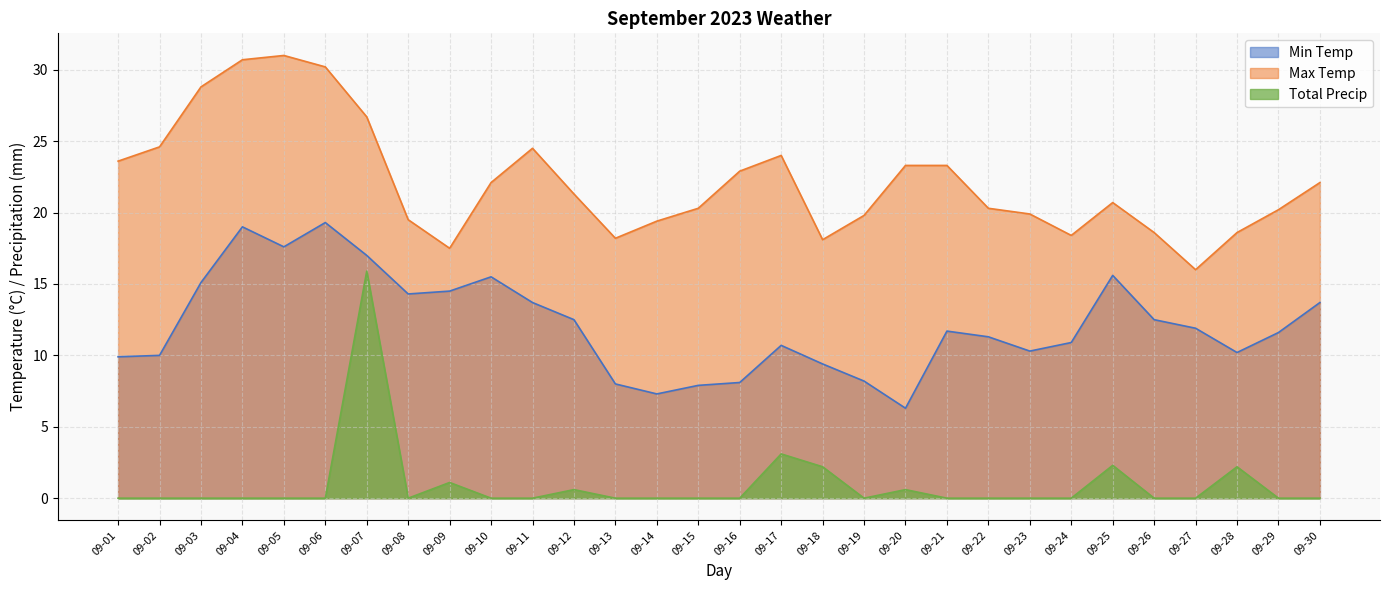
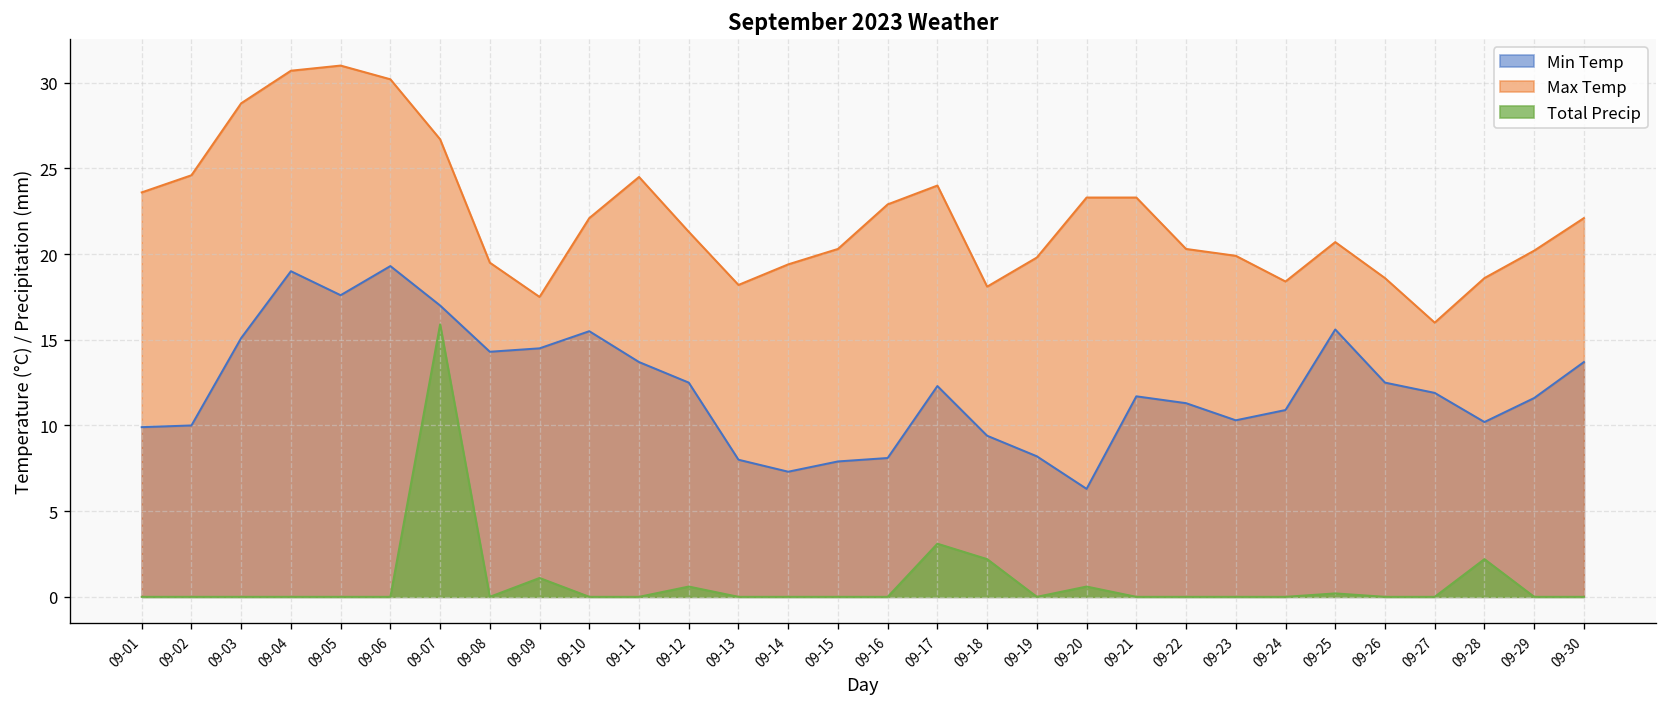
  {
    "Min Temp": {
      "09-01": 9.9,
      "09-02": 10.0,
      "09-03": 15.1,
      "09-04": 19.0,
      "09-05": 17.6,
      "09-06": 19.3,
      "09-07": 17.0,
      "09-08": 14.3,
      "09-09": 14.5,
      "09-10": 15.5,
      "09-11": 13.7,
      "09-12": 12.5,
      "09-13": 8.0,
      "09-14": 7.3,
      "09-15": 7.9,
      "09-16": 8.1,
-     "09-17": 10.7,
+     "09-17": 12.3,
      "09-18": 9.4,
      "09-19": 8.2,
      "09-20": 6.3,
      "09-21": 11.7,
      "09-22": 11.3,
      "09-23": 10.3,
      "09-24": 10.9,
      "09-25": 15.6,
      "09-26": 12.5,
      "09-27": 11.9,
      "09-28": 10.2,
      "09-29": 11.6,
      "09-30": 13.7
    },
    "Max Temp": {
      "09-01": 23.6,
      "09-02": 24.6,
      "09-03": 28.8,
      "09-04": 30.7,
      "09-05": 31.0,
      "09-06": 30.2,
      "09-07": 26.7,
      "09-08": 19.5,
      "09-09": 17.5,
      "09-10": 22.1,
      "09-11": 24.5,
      "09-12": 21.3,
      "09-13": 18.2,
      "09-14": 19.4,
      "09-15": 20.3,
      "09-16": 22.9,
      "09-17": 24.0,
      "09-18": 18.1,
      "09-19": 19.8,
      "09-20": 23.3,
      "09-21": 23.3,
      "09-22": 20.3,
      "09-23": 19.9,
      "09-24": 18.4,
      "09-25": 20.7,
      "09-26": 18.6,
      "09-27": 16.0,
      "09-28": 18.6,
      "09-29": 20.2,
      "09-30": 22.1
    },
    "Total Precip": {
      "09-01": 0.0,
      "09-02": 0.0,
      "09-03": 0.0,
      "09-04": 0.0,
      "09-05": 0.0,
      "09-06": 0.0,
      "09-07": 15.9,
      "09-08": 0.0,
      "09-09": 1.1,
      "09-10": 0.0,
      "09-11": 0.0,
      "09-12": 0.6,
      "09-13": 0.0,
      "09-14": 0.0,
      "09-15": 0.0,
      "09-16": 0.0,
      "09-17": 3.1,
      "09-18": 2.2,
      "09-19": 0.0,
      "09-20": 0.6,
      "09-21": 0.0,
      "09-22": 0.0,
      "09-23": 0.0,
      "09-24": 0.0,
-     "09-25": 2.3,
+     "09-25": 0.2,
      "09-26": 0.0,
      "09-27": 0.0,
      "09-28": 2.2,
      "09-29": 0.0,
      "09-30": 0.0
    }
  }
